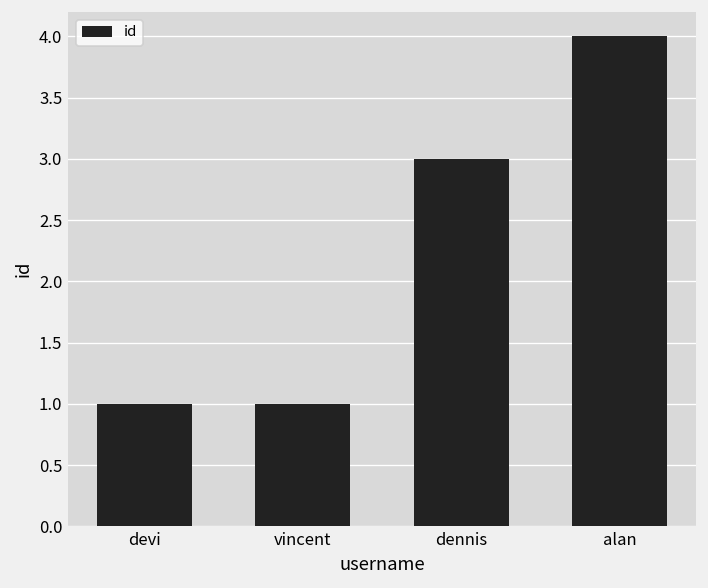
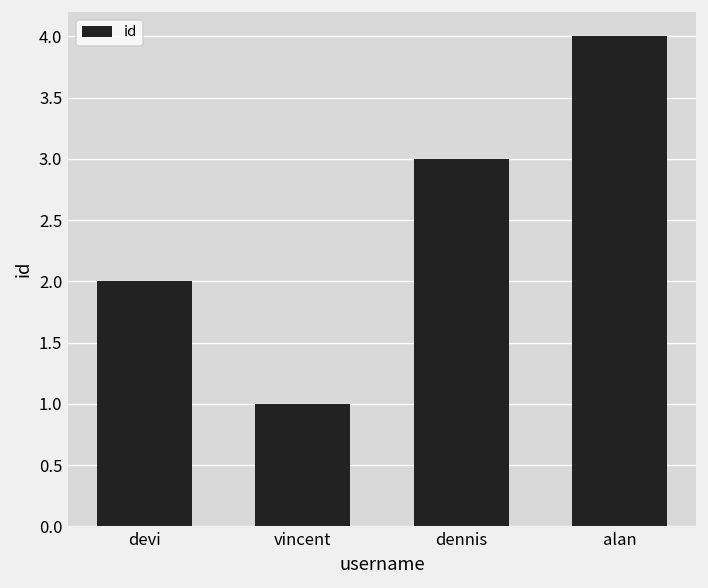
  {
-   "devi": 1,
+   "devi": 2,
    "vincent": 1,
    "dennis": 3,
    "alan": 4
  }
